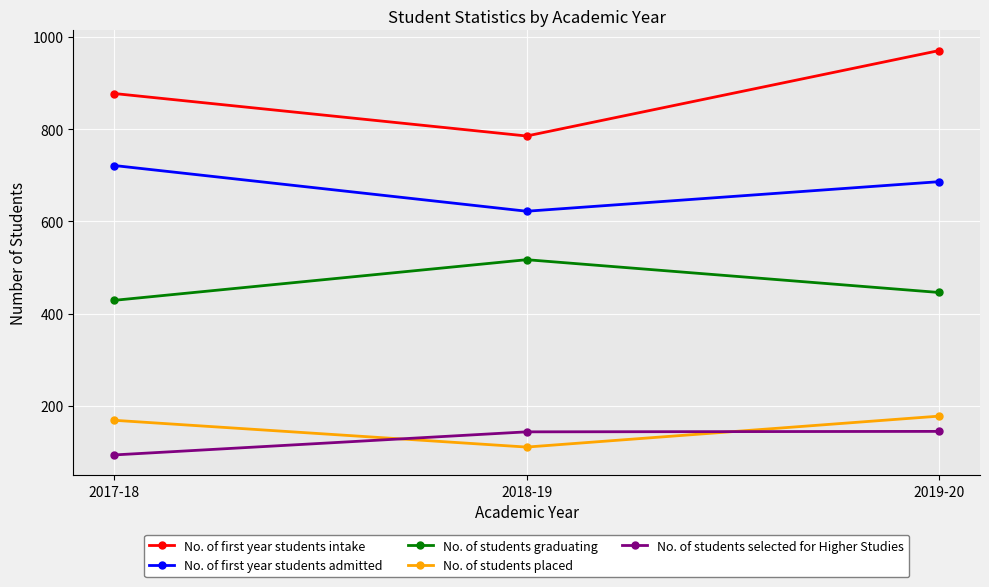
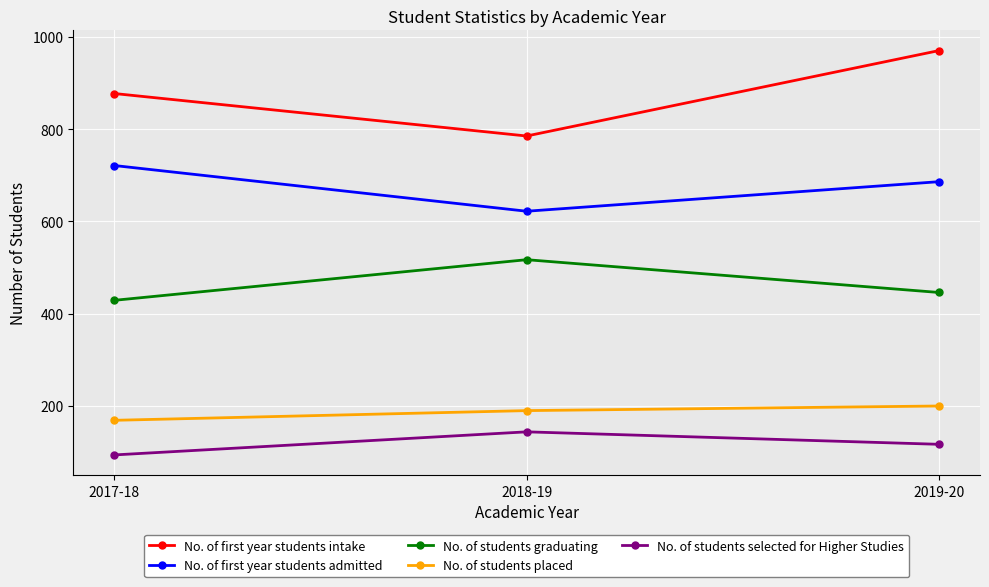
  {
    "No. of first year students intake": {
      "2017-18": 880,
      "2018-19": 790,
      "2019-20": 970
    },
    "No. of first year students admitted": {
      "2017-18": 720,
      "2018-19": 620,
      "2019-20": 690
    },
    "No. of students graduating": {
      "2017-18": 430,
      "2018-19": 520,
      "2019-20": 450
    },
    "No. of students placed": {
      "2017-18": 170,
-     "2018-19": 110,
-     "2019-20": 180
+     "2018-19": 190,
+     "2019-20": 200
    },
    "No. of students selected for Higher Studies": {
      "2017-18": 90,
      "2018-19": 140,
-     "2019-20": 150
+     "2019-20": 120
    }
  }
